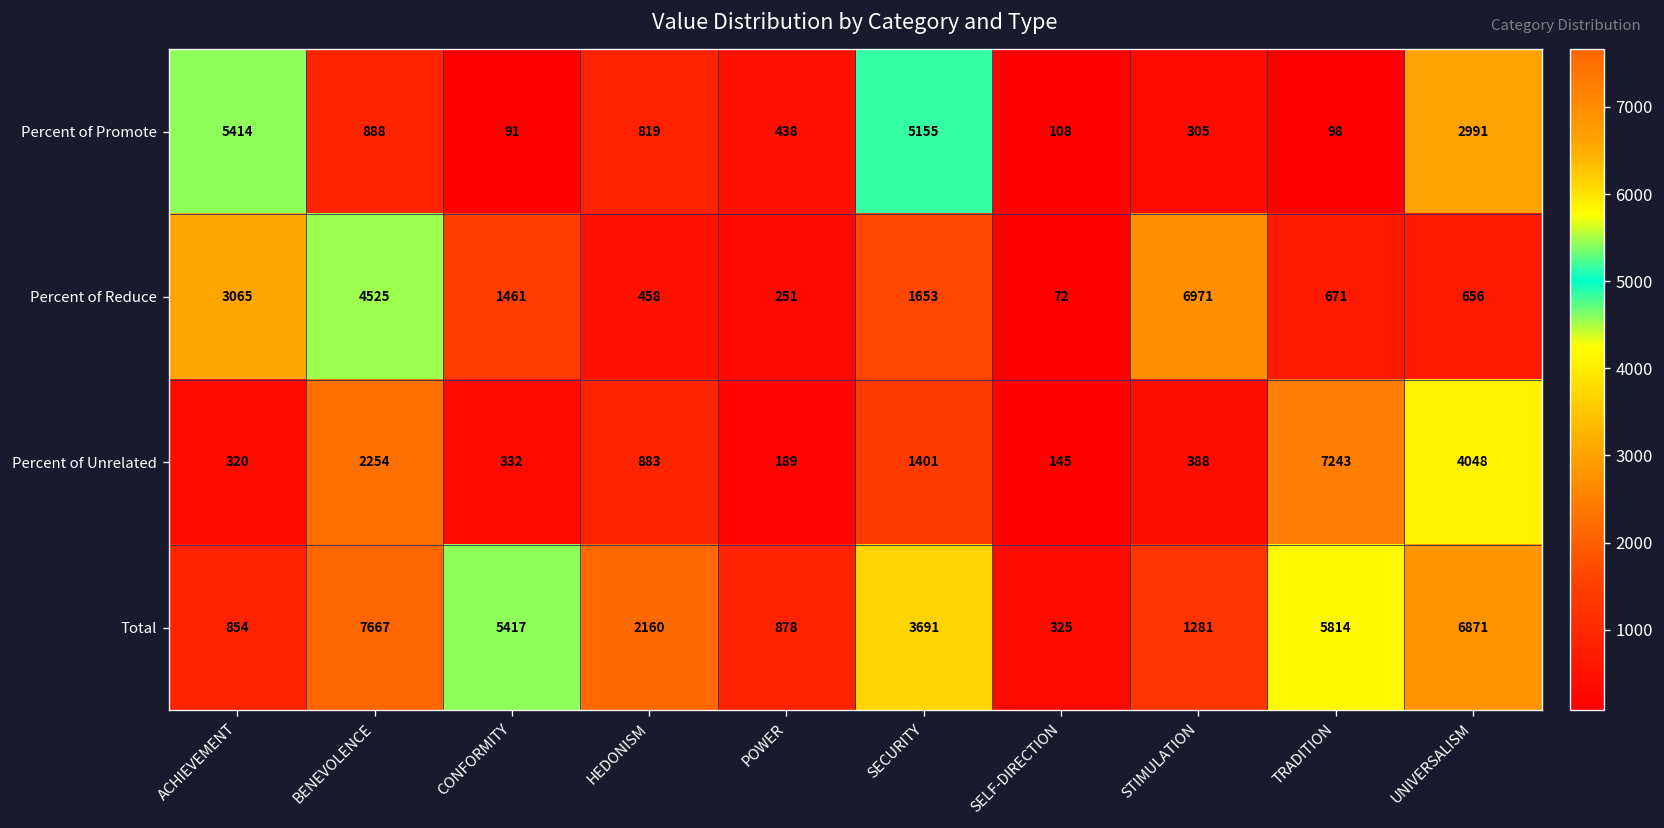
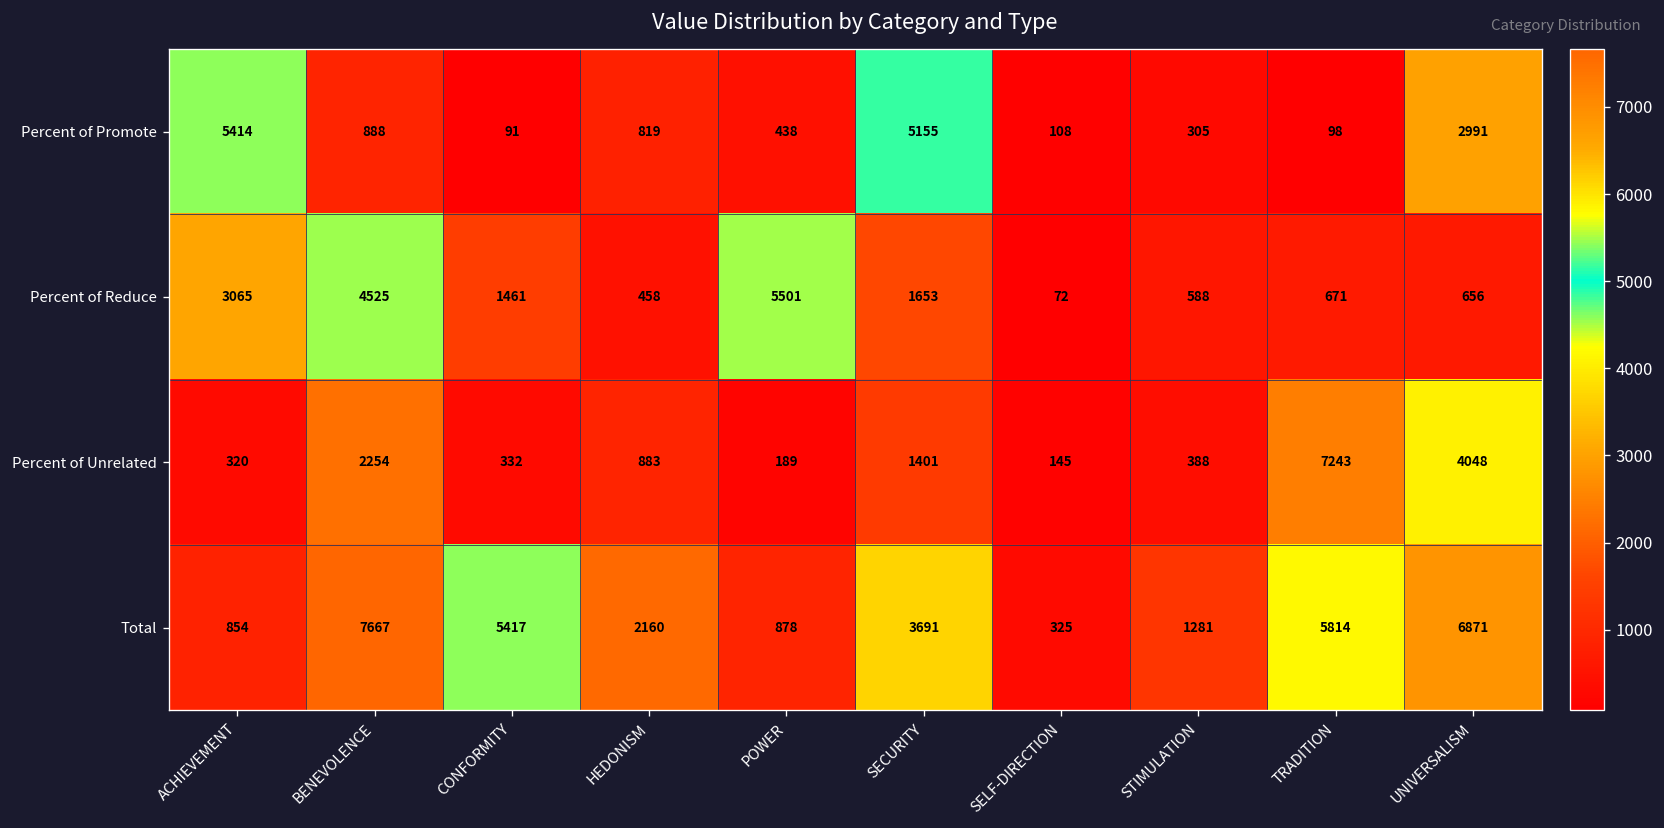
  {
    "Percent of Promote": {
      "ACHIEVEMENT": 5414,
      "BENEVOLENCE": 888,
      "CONFORMITY": 91,
      "HEDONISM": 819,
      "POWER": 438,
      "SECURITY": 5155,
      "SELF-DIRECTION": 108,
      "STIMULATION": 305,
      "TRADITION": 98,
      "UNIVERSALISM": 2991
    },
    "Percent of Reduce": {
      "ACHIEVEMENT": 3065,
      "BENEVOLENCE": 4525,
      "CONFORMITY": 1461,
      "HEDONISM": 458,
-     "POWER": 251,
+     "POWER": 5501,
      "SECURITY": 1653,
      "SELF-DIRECTION": 72,
-     "STIMULATION": 6971,
+     "STIMULATION": 588,
      "TRADITION": 671,
      "UNIVERSALISM": 656
    },
    "Percent of Unrelated": {
      "ACHIEVEMENT": 320,
      "BENEVOLENCE": 2254,
      "CONFORMITY": 332,
      "HEDONISM": 883,
      "POWER": 189,
      "SECURITY": 1401,
      "SELF-DIRECTION": 145,
      "STIMULATION": 388,
      "TRADITION": 7243,
      "UNIVERSALISM": 4048
    },
    "Total": {
      "ACHIEVEMENT": 854,
      "BENEVOLENCE": 7667,
      "CONFORMITY": 5417,
      "HEDONISM": 2160,
      "POWER": 878,
      "SECURITY": 3691,
      "SELF-DIRECTION": 325,
      "STIMULATION": 1281,
      "TRADITION": 5814,
      "UNIVERSALISM": 6871
    }
  }
